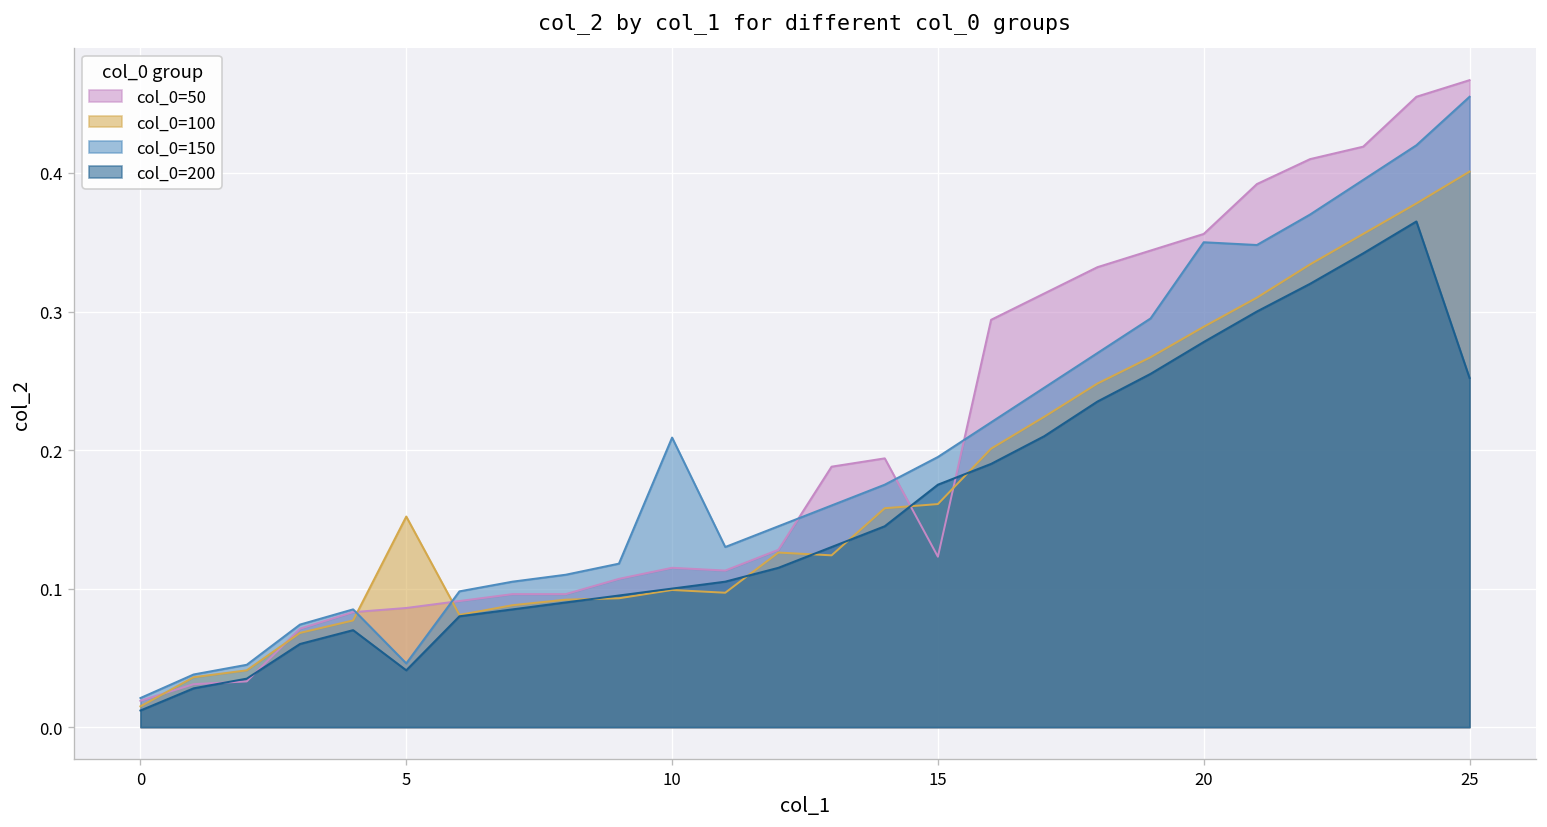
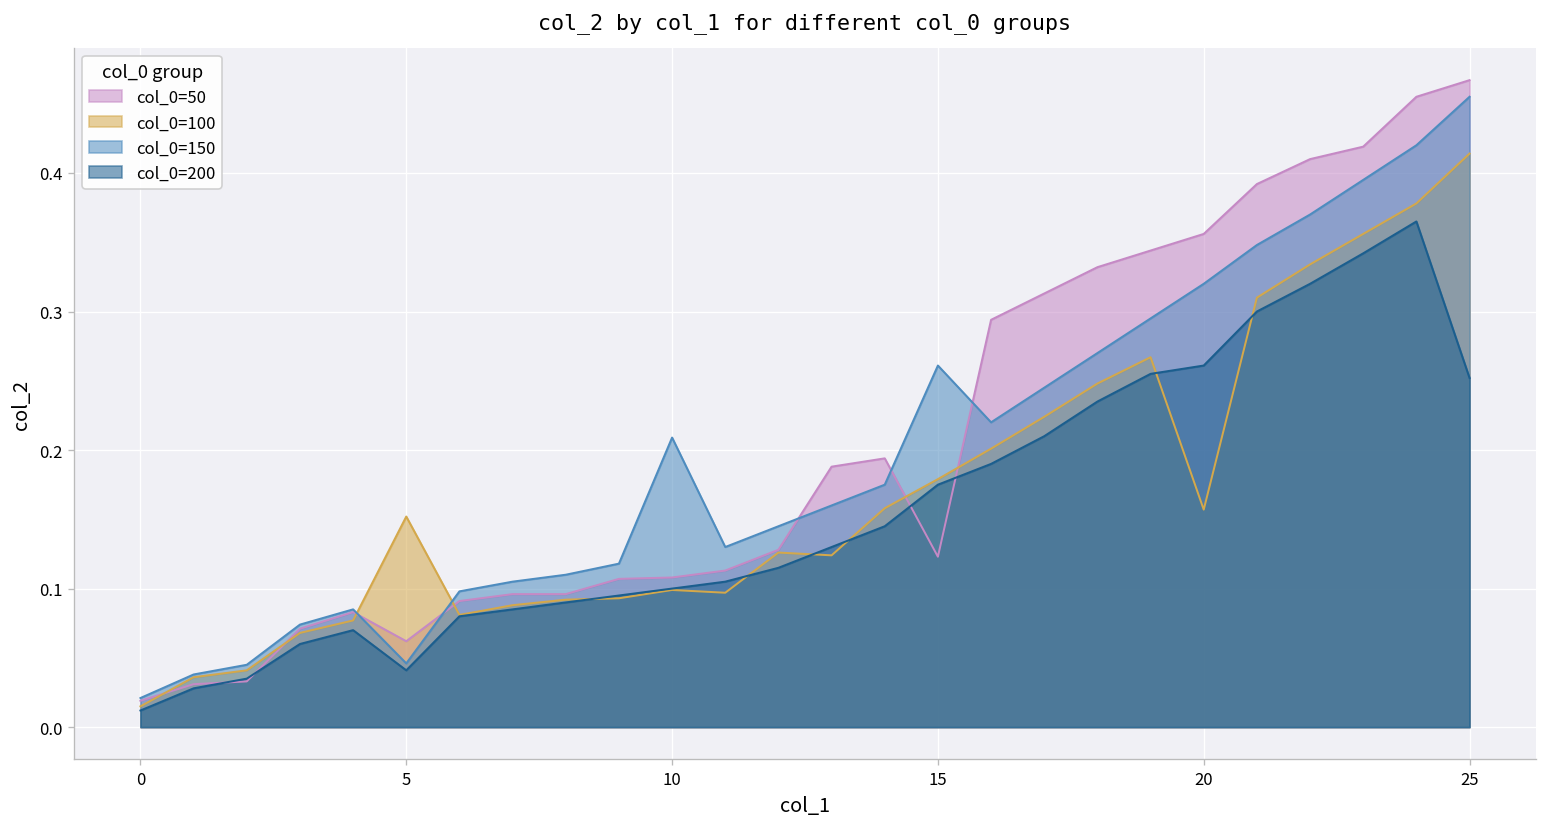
  {
    "col_0=50": {
-     "5": 0.086,
-     "10": 0.115,
+     "5": 0.062,
+     "10": 0.108,
      "15": 0.123,
      "20": 0.356,
      "25": 0.467
    },
    "col_0=100": {
      "0": 0.015,
      "5": 0.152,
-     "15": 0.161,
-     "20": 0.289,
-     "25": 0.401
+     "15": 0.179,
+     "20": 0.157,
+     "25": 0.414
    },
    "col_0=150": {
      "5": 0.046,
      "10": 0.209,
-     "15": 0.195,
-     "20": 0.35,
+     "15": 0.261,
+     "20": 0.32,
      "25": 0.455
    },
    "col_0=200": {
      "0": 0.012,
      "5": 0.041,
      "15": 0.175,
-     "20": 0.278,
+     "20": 0.261,
      "25": 0.252
    }
  }
